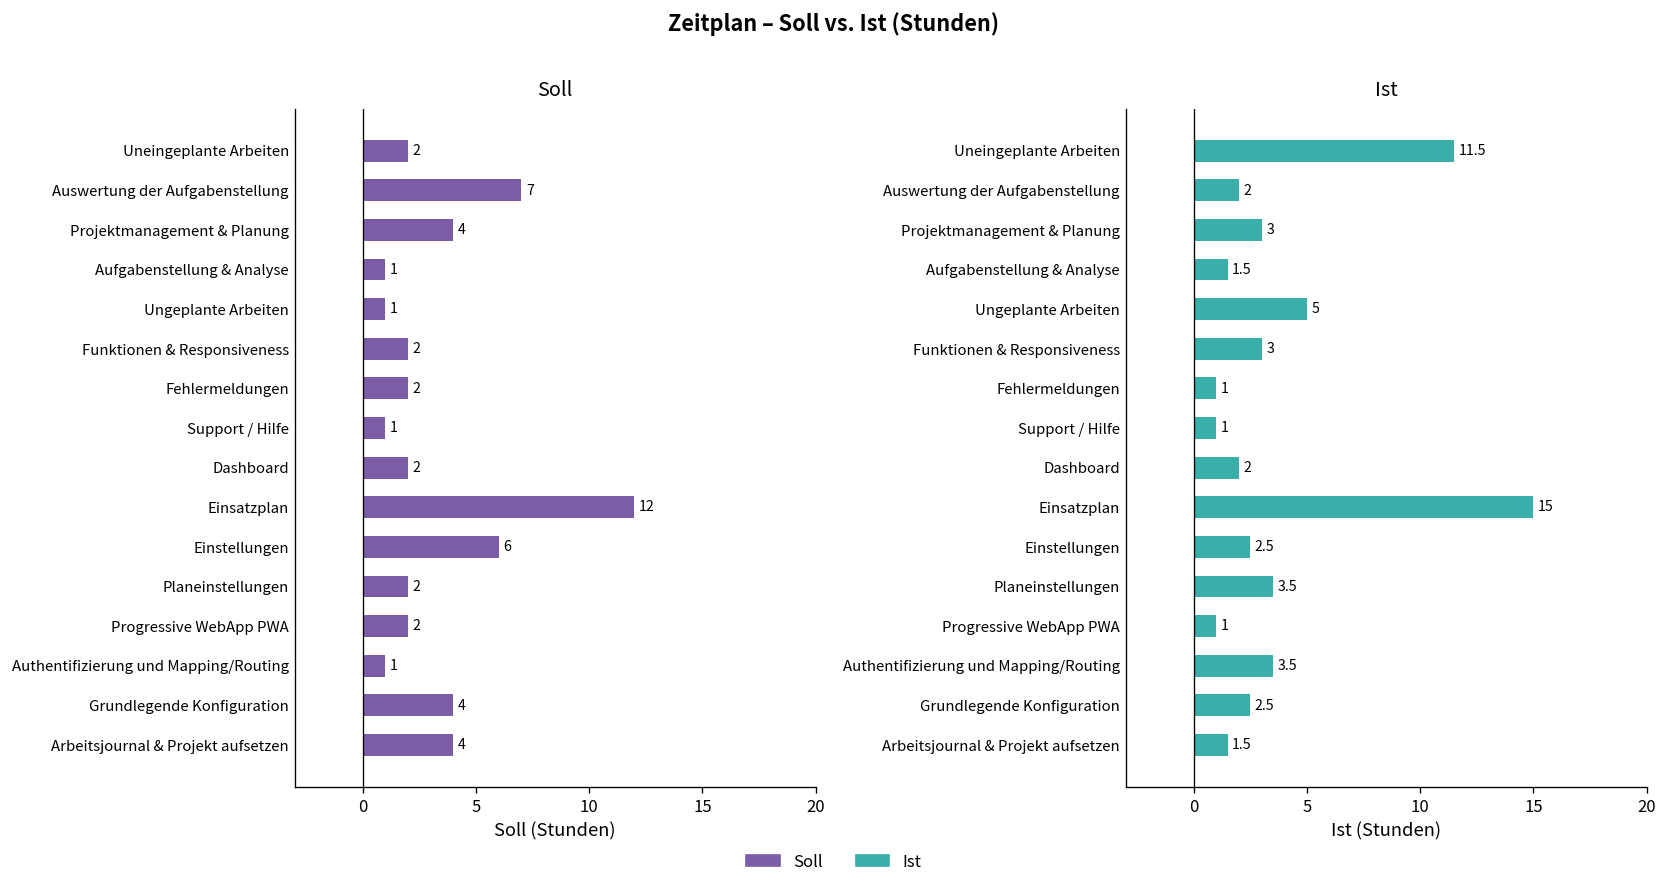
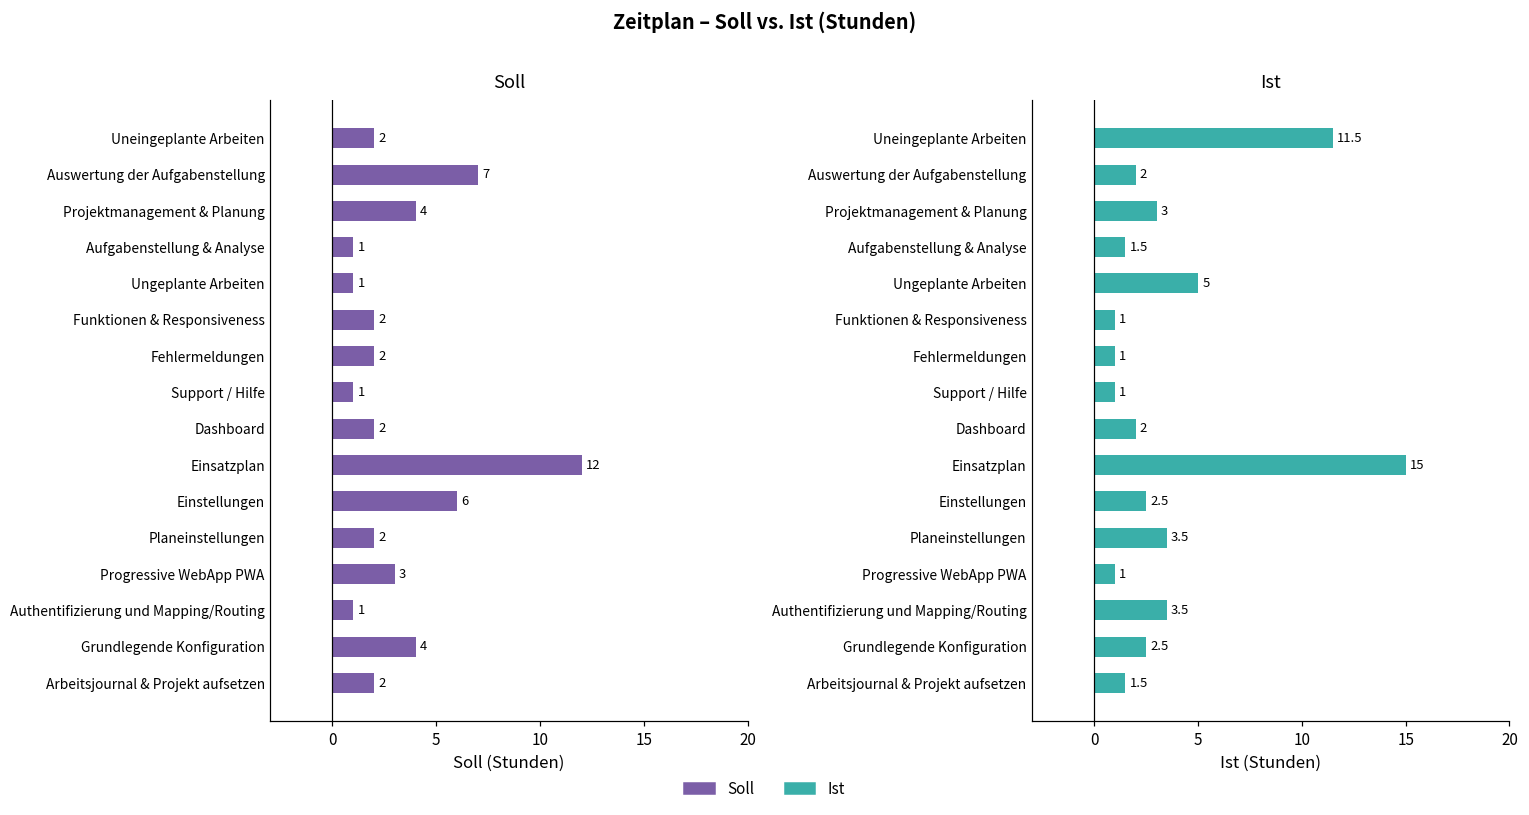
  {
    "Soll": {
      "Uneingeplante Arbeiten": 2,
      "Auswertung der Aufgabenstellung": 7,
      "Projektmanagement & Planung": 4,
      "Aufgabenstellung & Analyse": 1,
      "Ungeplante Arbeiten": 1,
      "Funktionen & Responsiveness": 2,
      "Fehlermeldungen": 2,
      "Support / Hilfe": 1,
      "Dashboard": 2,
      "Einsatzplan": 12,
      "Einstellungen": 6,
      "Planeinstellungen": 2,
-     "Progressive WebApp PWA": 2,
+     "Progressive WebApp PWA": 3,
      "Authentifizierung und Mapping/Routing": 1,
      "Grundlegende Konfiguration": 4,
-     "Arbeitsjournal & Projekt aufsetzen": 4
+     "Arbeitsjournal & Projekt aufsetzen": 2
    },
    "Ist": {
      "Uneingeplante Arbeiten": 11.5,
      "Auswertung der Aufgabenstellung": 2,
      "Projektmanagement & Planung": 3,
      "Aufgabenstellung & Analyse": 1.5,
      "Ungeplante Arbeiten": 5,
-     "Funktionen & Responsiveness": 3,
+     "Funktionen & Responsiveness": 1,
      "Fehlermeldungen": 1,
      "Support / Hilfe": 1,
      "Dashboard": 2,
      "Einsatzplan": 15,
      "Einstellungen": 2.5,
      "Planeinstellungen": 3.5,
      "Progressive WebApp PWA": 1,
      "Authentifizierung und Mapping/Routing": 3.5,
      "Grundlegende Konfiguration": 2.5,
      "Arbeitsjournal & Projekt aufsetzen": 1.5
    }
  }
